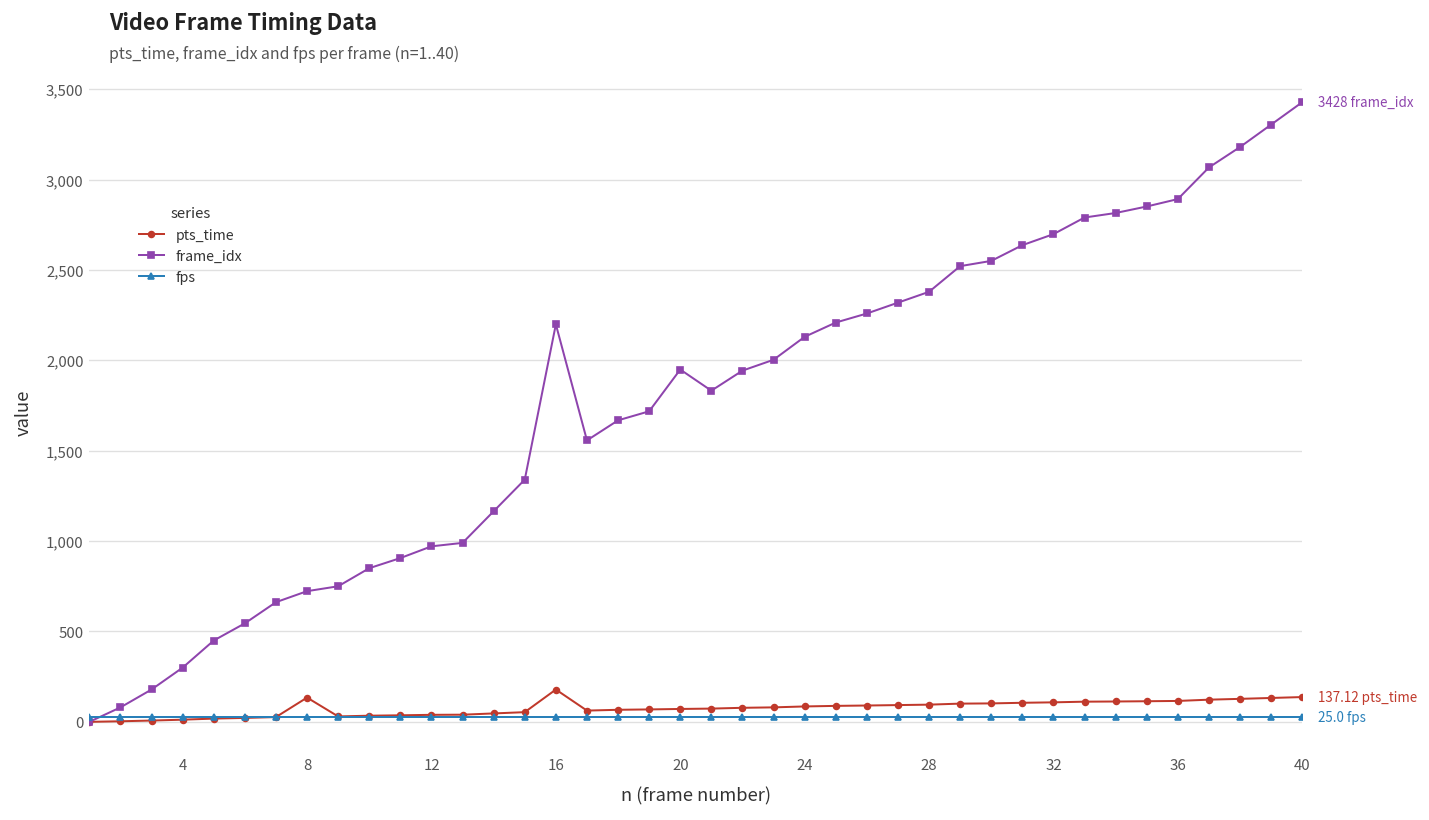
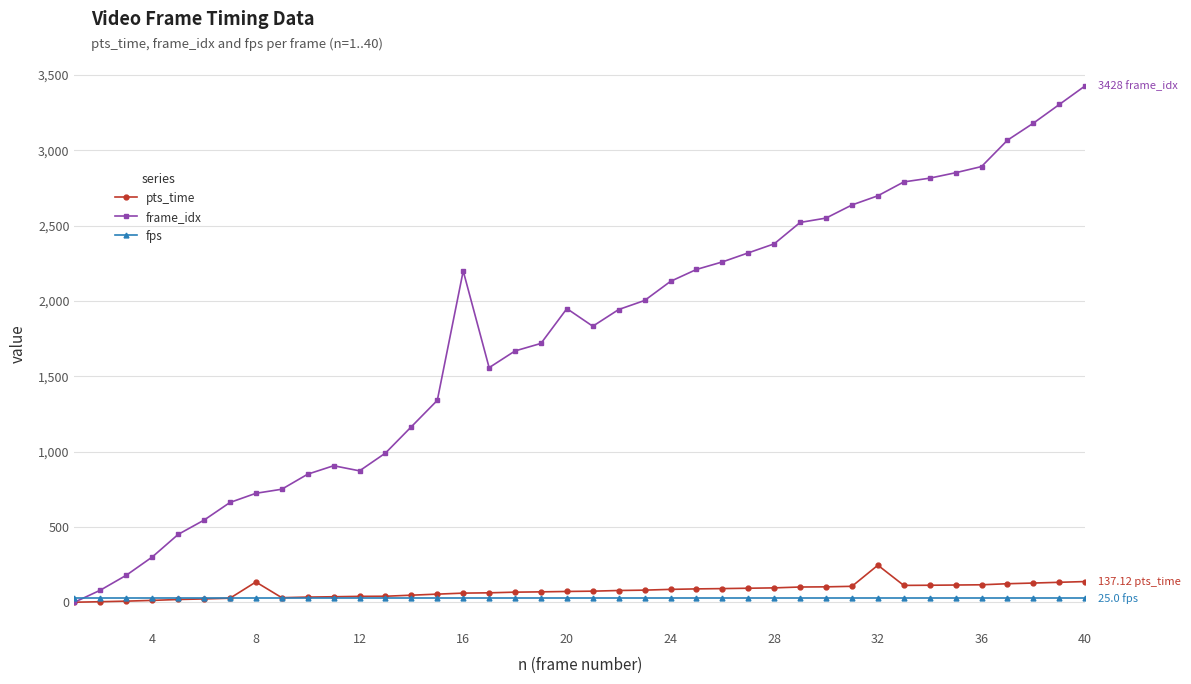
  {
    "pts_time": {
      "8": "130",
-     "16": "180",
+     "16": "60",
      "20": "70",
      "24": "90",
      "28": "100",
-     "32": "110",
+     "32": "250",
      "36": "120"
    },
    "frame_idx": {
      "4": "300",
      "8": "720",
-     "12": "970",
+     "12": "870",
      "16": "2,200",
      "20": "1,950",
      "24": "2,130",
      "28": "2,380",
      "32": "2,700",
      "36": "2,890"
    },
    "fps": {
      "40": "25.0"
    }
  }
